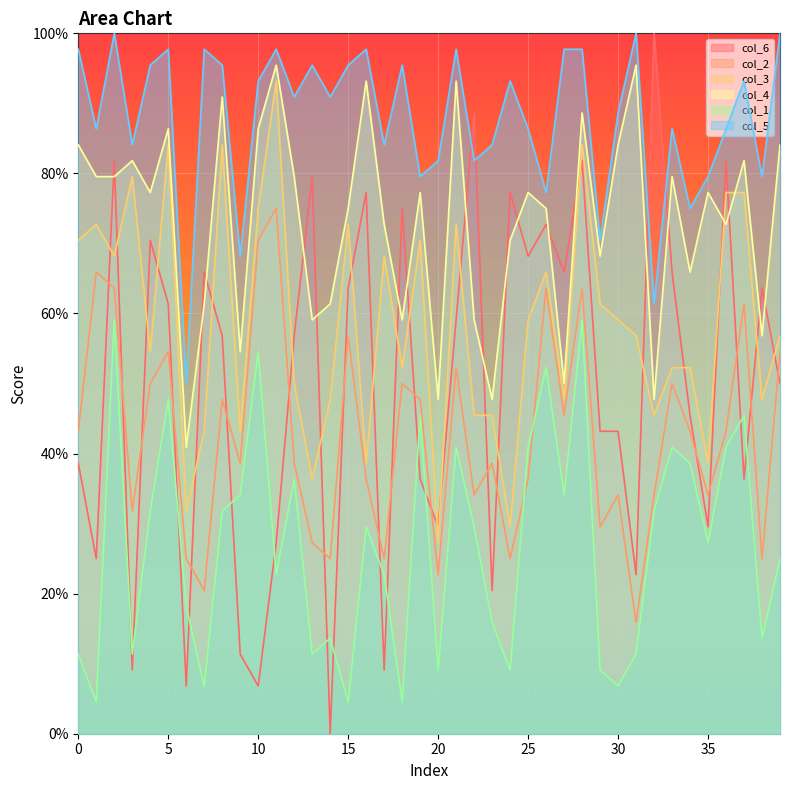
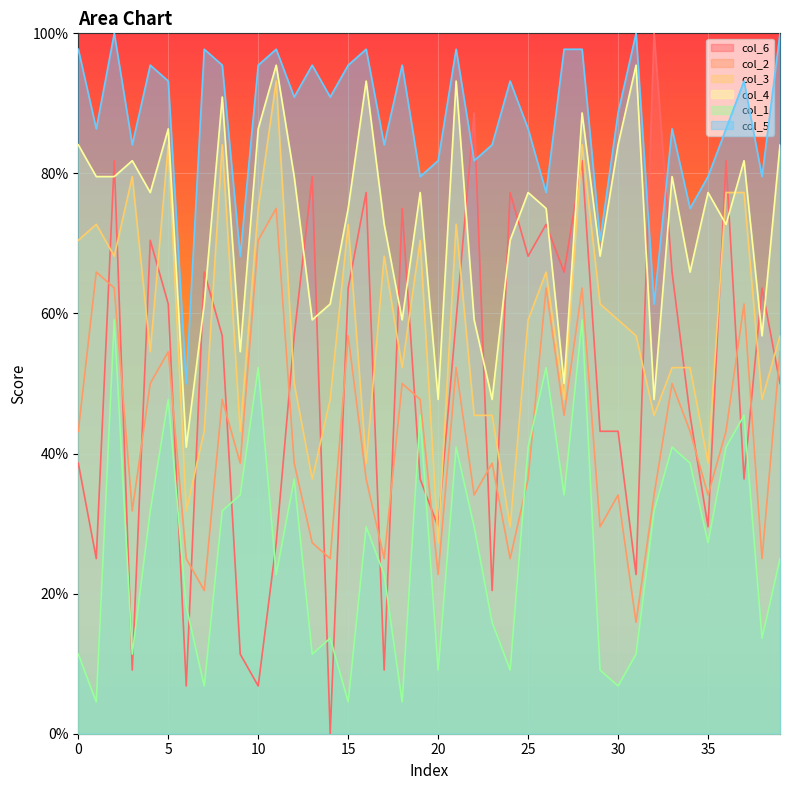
  {
    "col_1": {
      "0": "11%",
      "5": "48%",
-     "10": "55%",
+     "10": "52%",
      "15": "5%",
      "20": "9%",
      "25": "41%",
      "30": "7%",
      "35": "27%"
    },
    "col_5": {
      "0": "98%",
-     "5": "98%",
-     "10": "93%",
+     "5": "93%",
+     "10": "95%",
      "15": "95%",
      "20": "82%",
      "25": "86%",
      "30": "89%",
      "35": "80%"
    }
  }
